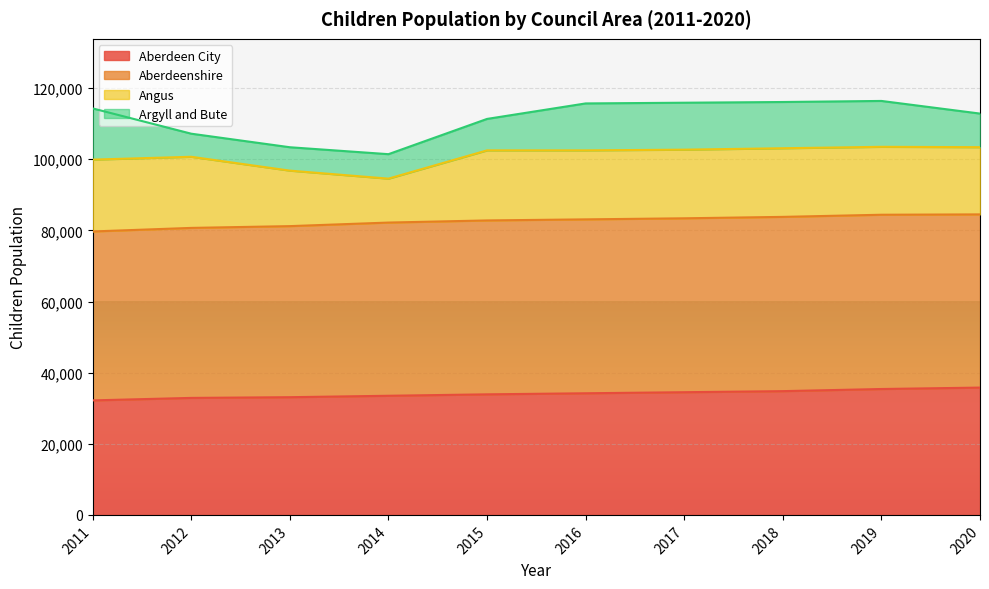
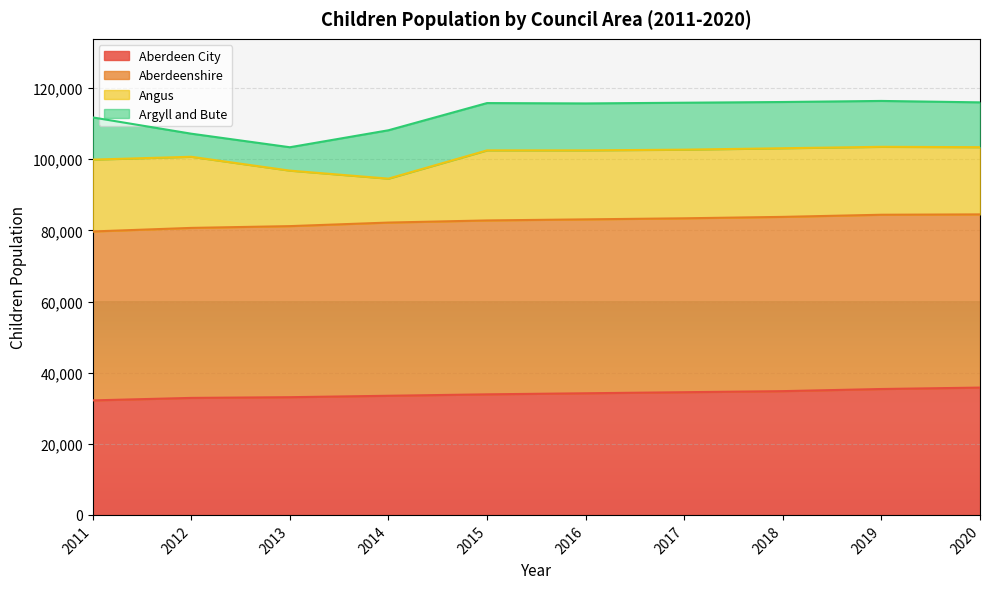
  {
    "Angus": {
      "2011": "20,000",
      "2012": "20,000",
      "2013": "16,000",
      "2014": "12,000",
      "2015": "20,000",
      "2016": "19,000",
      "2017": "19,000",
      "2018": "19,000",
      "2019": "19,000",
      "2020": "19,000"
    },
    "Argyll and Bute": {
-     "2011": "14,000",
+     "2011": "12,000",
      "2012": "6,000",
      "2013": "7,000",
-     "2014": "7,000",
-     "2015": "9,000",
+     "2014": "14,000",
+     "2015": "13,000",
      "2016": "13,000",
      "2017": "13,000",
      "2018": "13,000",
      "2019": "13,000",
-     "2020": "9,000"
+     "2020": "13,000"
    }
  }
